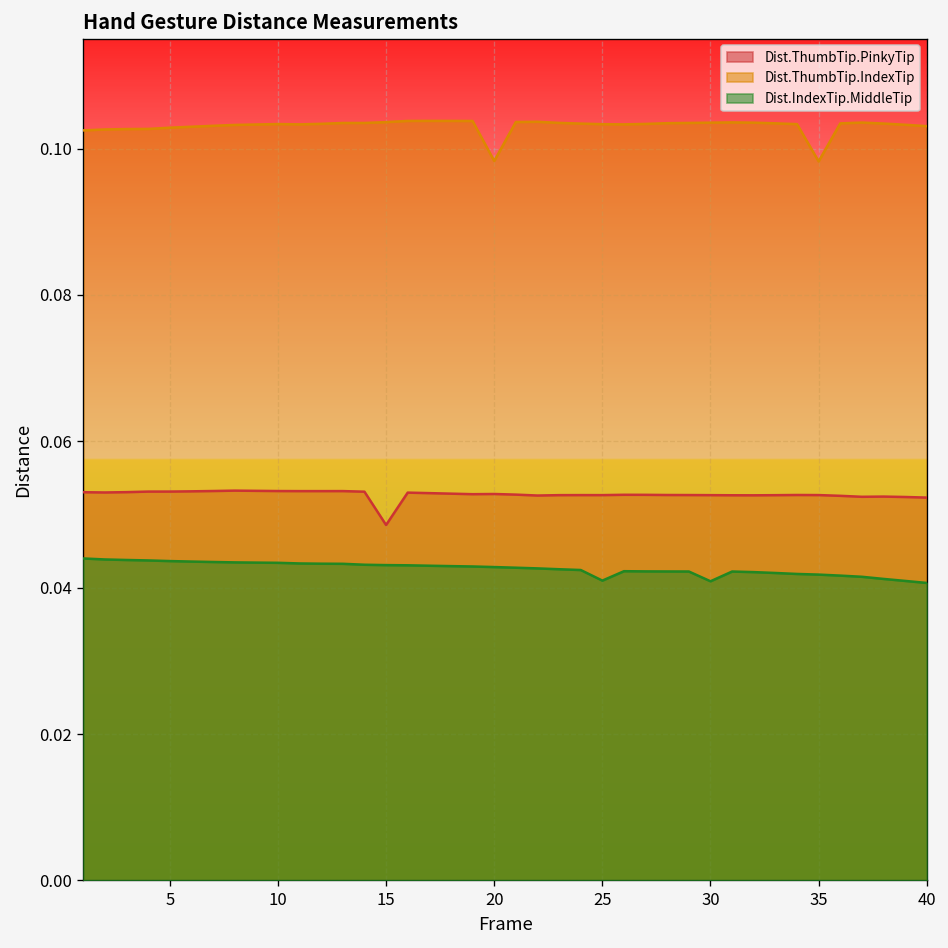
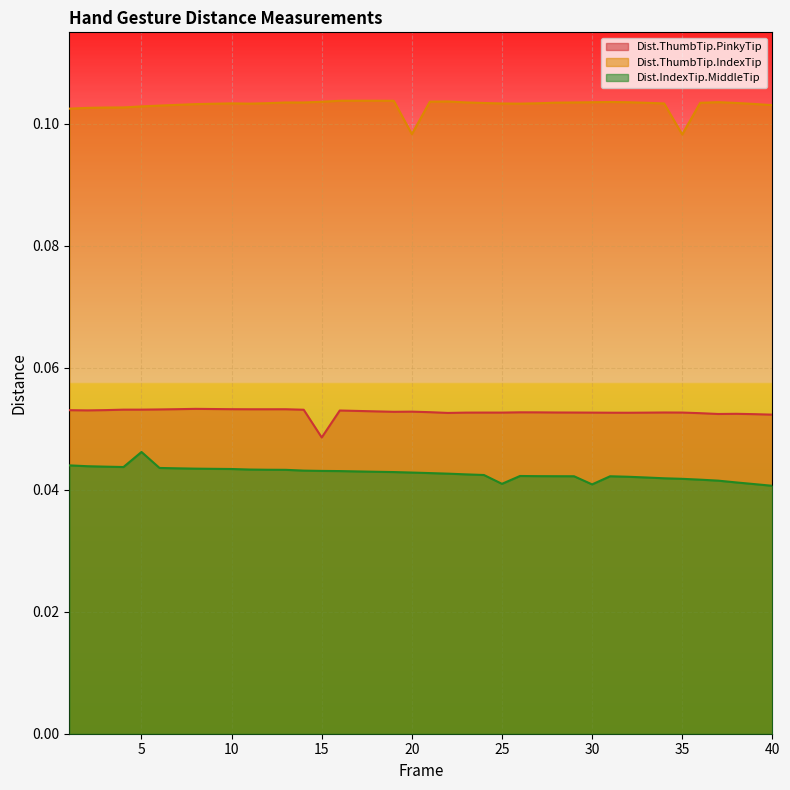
  {
    "Dist.ThumbTip.PinkyTip": {
      "5": 0.053,
      "10": 0.053,
      "15": 0.049,
      "20": 0.053,
      "25": 0.053,
      "30": 0.053,
      "35": 0.053,
      "40": 0.052
    },
    "Dist.ThumbTip.IndexTip": {
      "5": 0.103,
      "10": 0.103,
      "15": 0.104,
      "20": 0.098,
      "25": 0.103,
      "30": 0.104,
      "35": 0.098,
      "40": 0.103
    },
    "Dist.IndexTip.MiddleTip": {
-     "5": 0.044,
+     "5": 0.046,
      "10": 0.043,
      "15": 0.043,
      "20": 0.043,
      "25": 0.041,
      "30": 0.041,
      "35": 0.042,
      "40": 0.041
    }
  }
